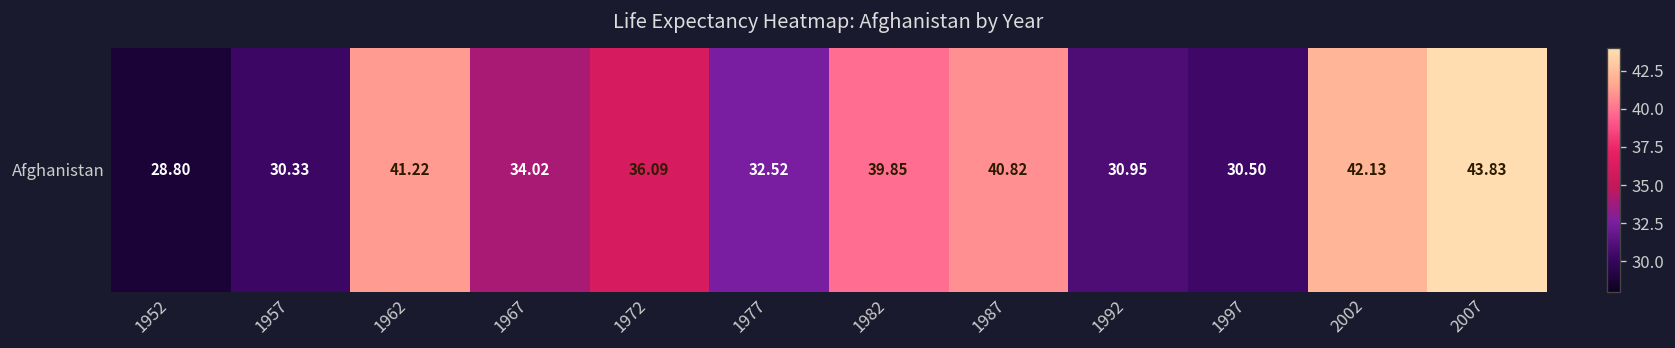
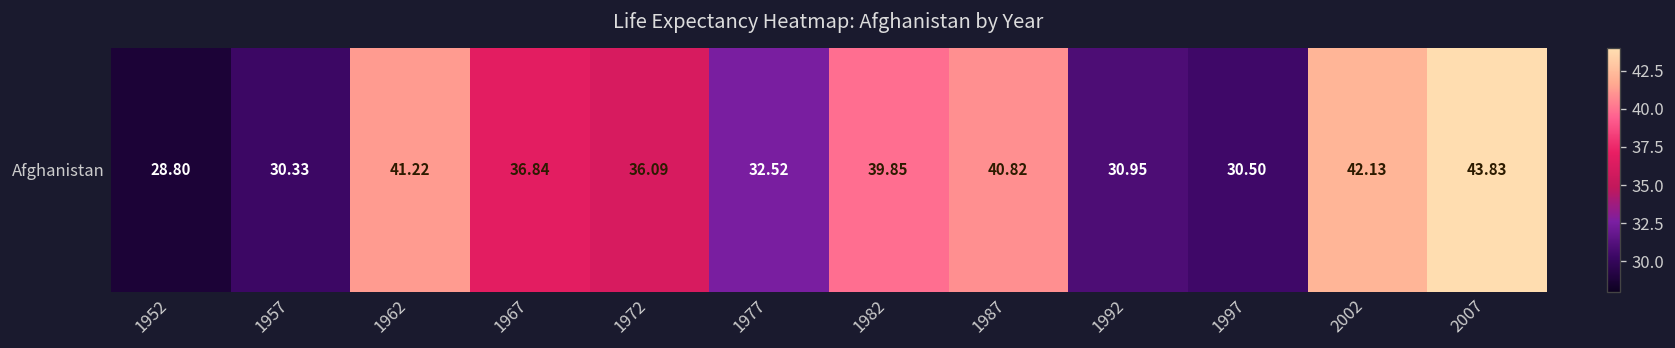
  {
    "Afghanistan": {
      "1952": 28.80,
      "1957": 30.33,
      "1962": 41.22,
-     "1967": 34.02,
+     "1967": 36.84,
      "1972": 36.09,
      "1977": 32.52,
      "1982": 39.85,
      "1987": 40.82,
      "1992": 30.95,
      "1997": 30.50,
      "2002": 42.13,
      "2007": 43.83
    }
  }
